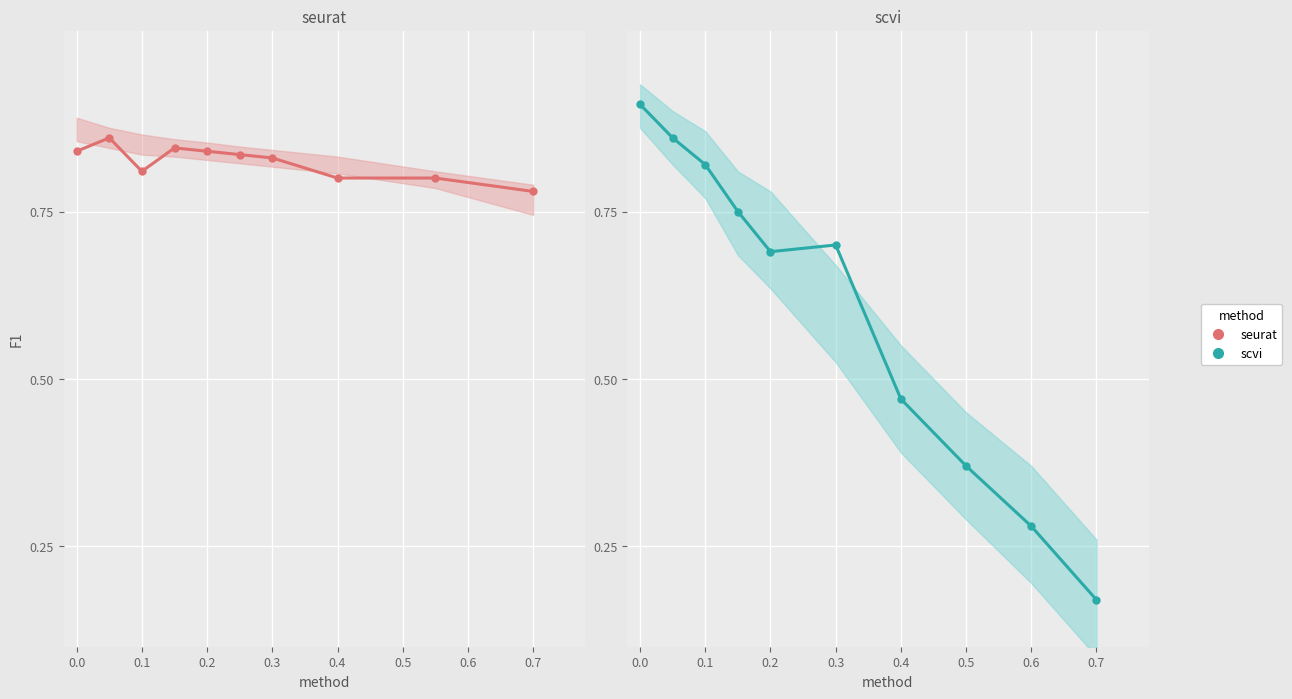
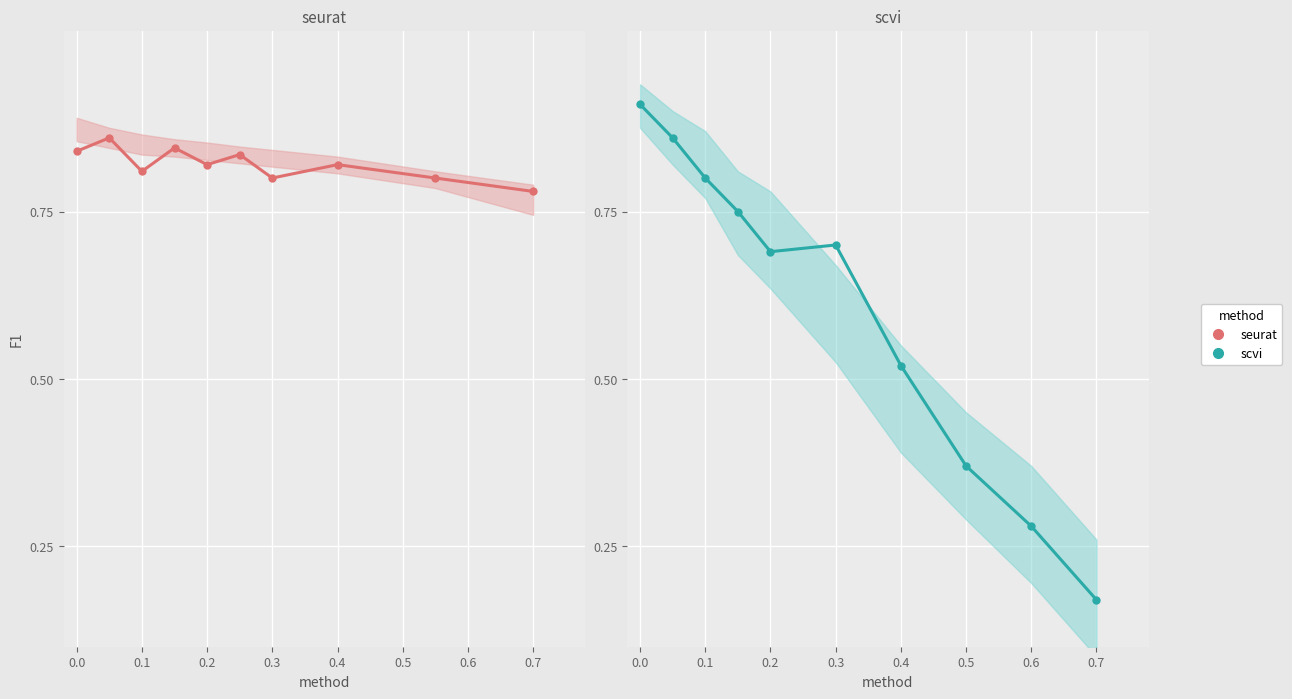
  {
    "seurat": {
      "seurat": {
        "0.0": 0.84,
        "0.1": 0.81,
-       "0.2": 0.84,
-       "0.3": 0.83,
-       "0.4": 0.80,
+       "0.2": 0.82,
+       "0.3": 0.80,
+       "0.4": 0.82,
        "0.7": 0.78
      }
    },
    "scvi": {
      "scvi": {
        "0.0": 0.91,
-       "0.1": 0.82,
+       "0.1": 0.80,
        "0.2": 0.69,
        "0.3": 0.70,
-       "0.4": 0.47,
+       "0.4": 0.52,
        "0.5": 0.37,
        "0.6": 0.28,
        "0.7": 0.17
      }
    }
  }
